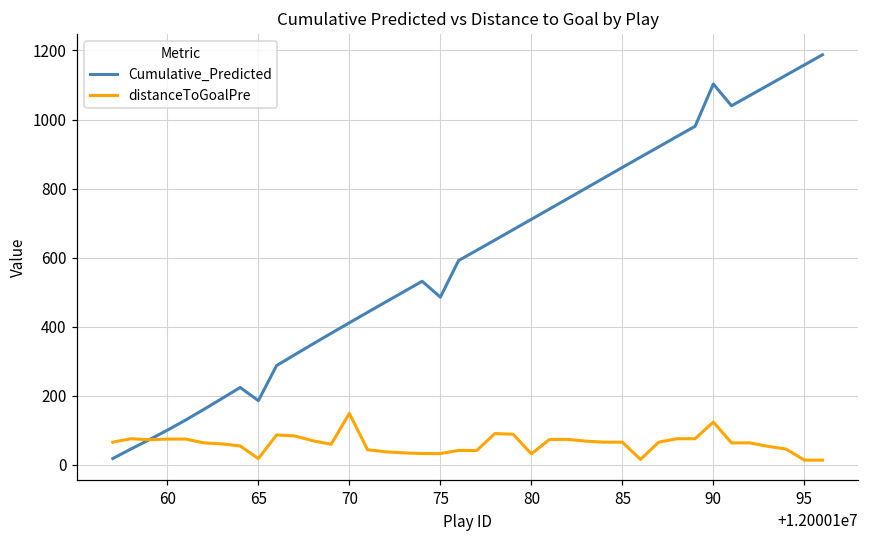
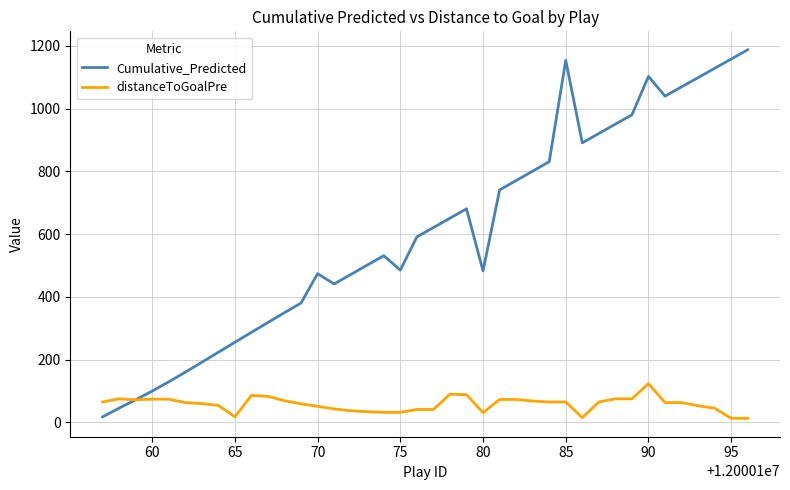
  {
    "Cumulative_Predicted": {
      "60": 100,
-     "65": 190,
-     "70": 410,
+     "65": 260,
+     "70": 470,
      "75": 490,
-     "80": 710,
-     "85": 860,
+     "80": 480,
+     "85": 1150,
      "90": 1100,
      "95": 1160
    },
    "distanceToGoalPre": {
      "60": 70,
      "65": 20,
-     "70": 150,
+     "70": 50,
      "75": 30,
      "80": 30,
      "85": 70,
      "90": 120,
      "95": 10
    }
  }
